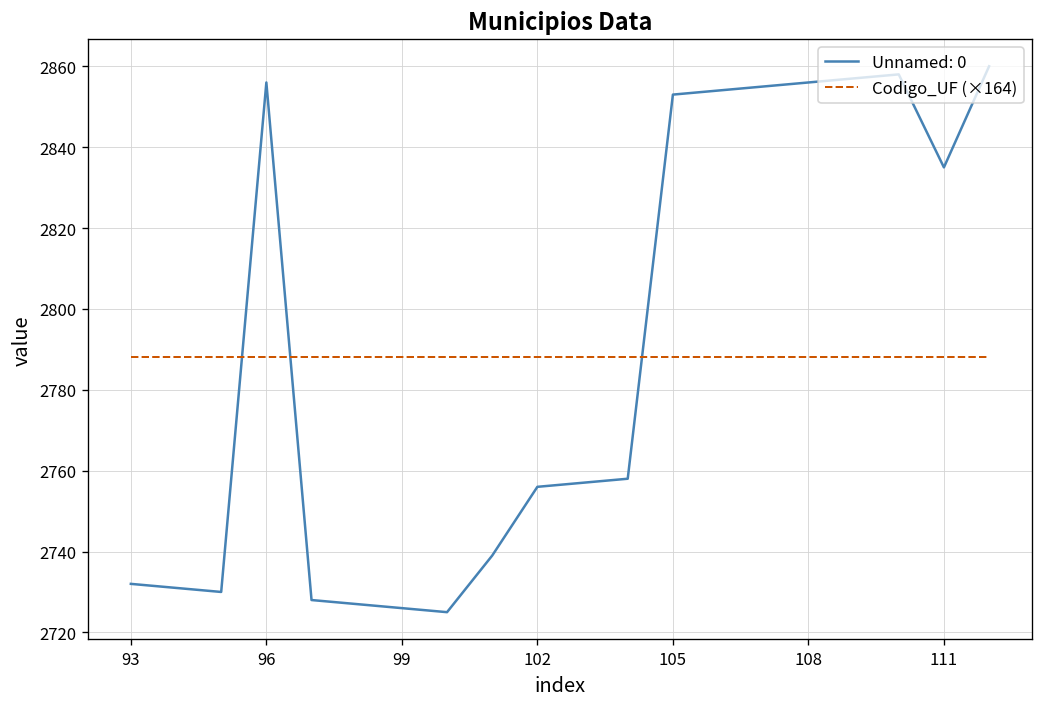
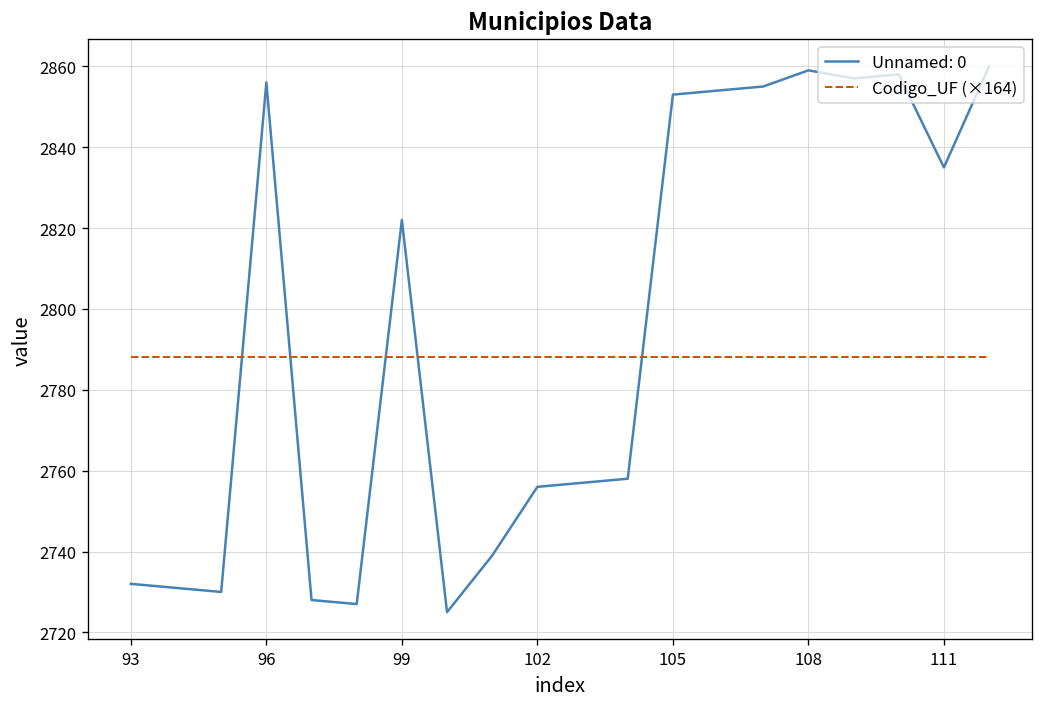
  {
    "Unnamed: 0": {
      "93": 2732,
      "96": 2856,
-     "99": 2726,
+     "99": 2822,
      "102": 2756,
      "105": 2853,
-     "108": 2856,
+     "108": 2859,
      "111": 2835
    },
    "Codigo_UF (×164)": {
      "93": 2788,
      "96": 2788,
      "99": 2788,
      "102": 2788,
      "105": 2788,
      "108": 2788,
      "111": 2788
    }
  }
